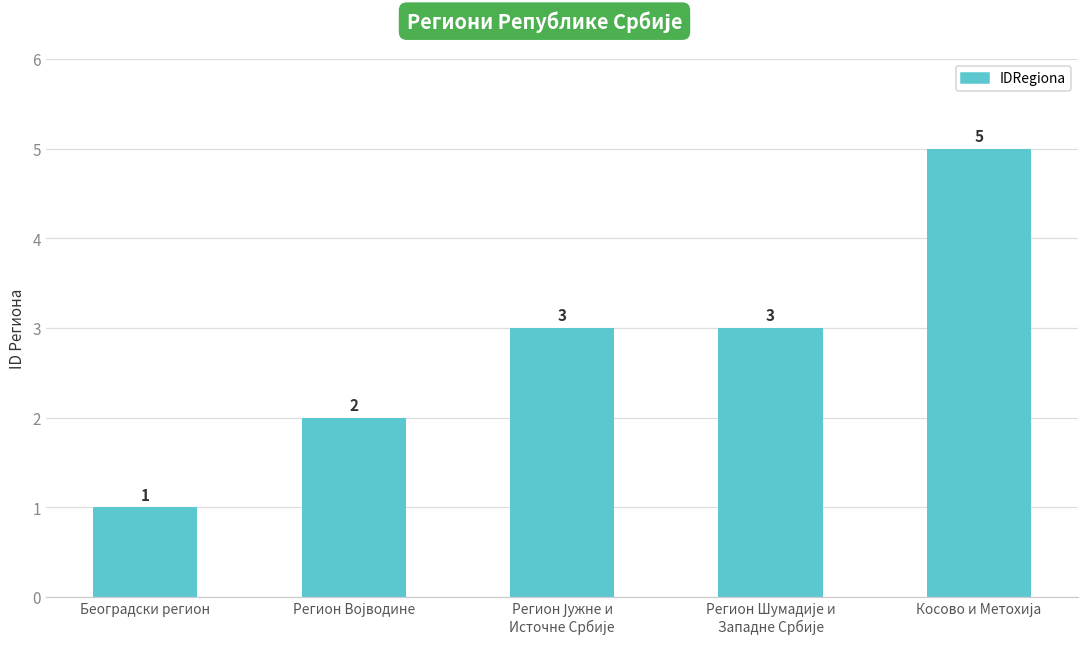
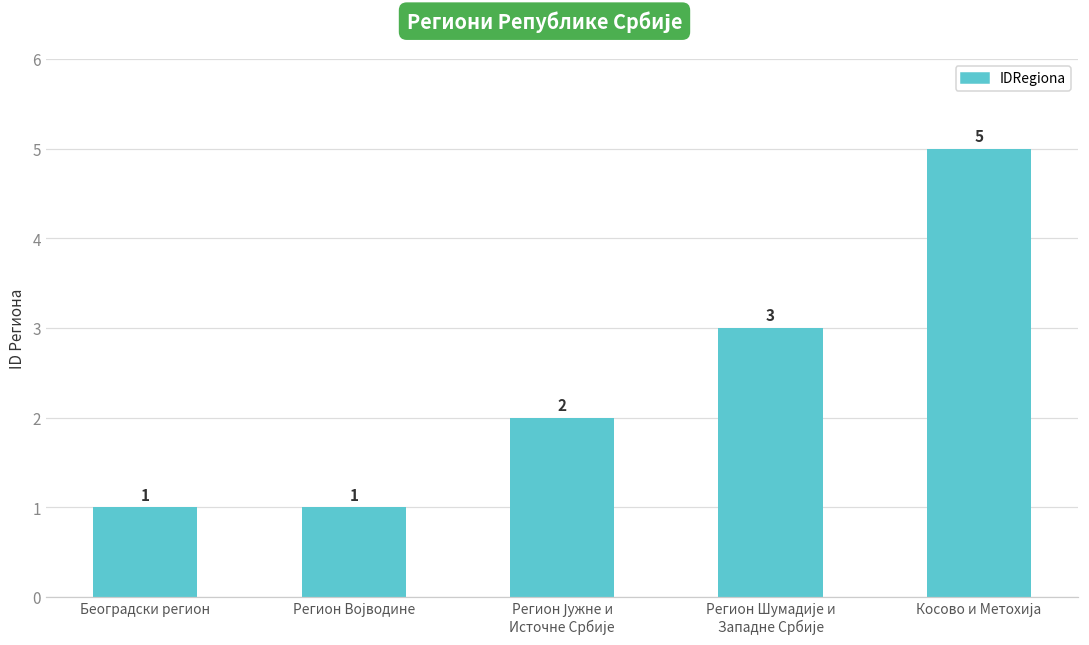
  {
    "Београдски регион": 1,
-   "Регион Војводине": 2,
-   "Регион Јужне и Источне Србије": 3,
+   "Регион Војводине": 1,
+   "Регион Јужне и Источне Србије": 2,
    "Регион Шумадије и Западне Србије": 3,
    "Косово и Метохија": 5
  }
